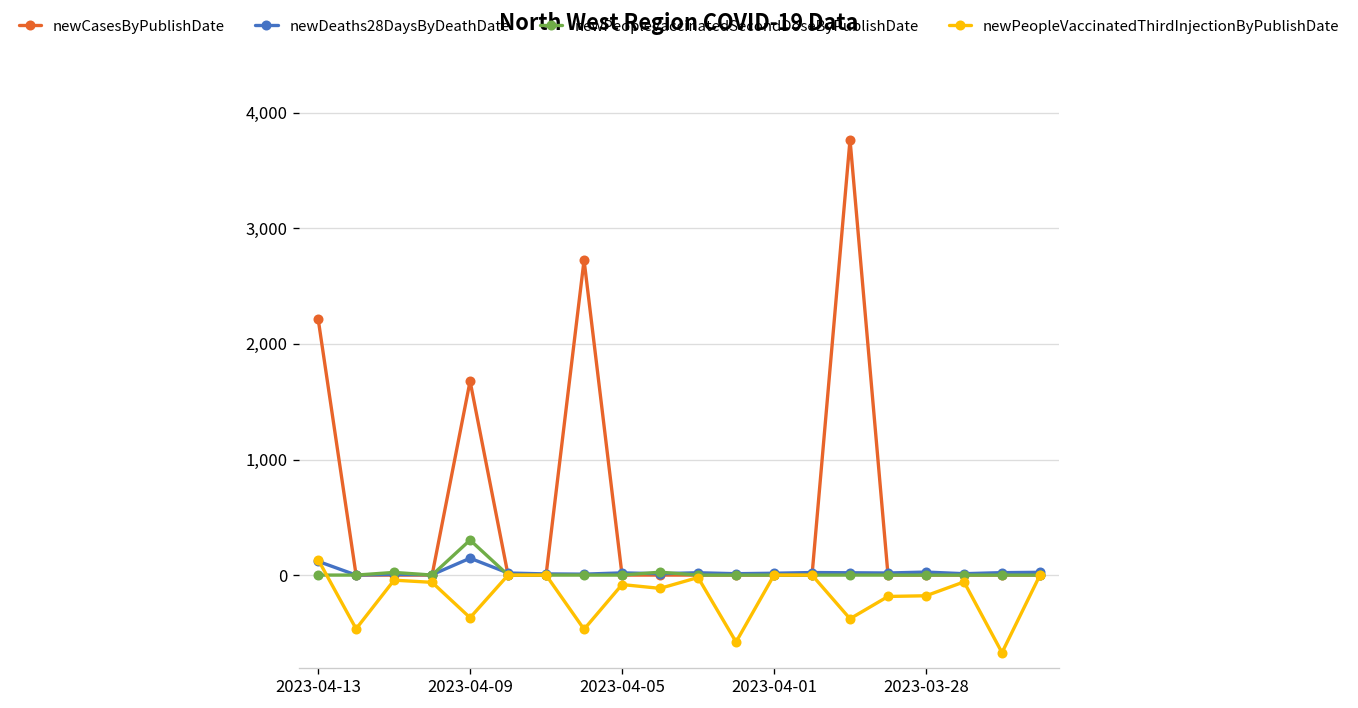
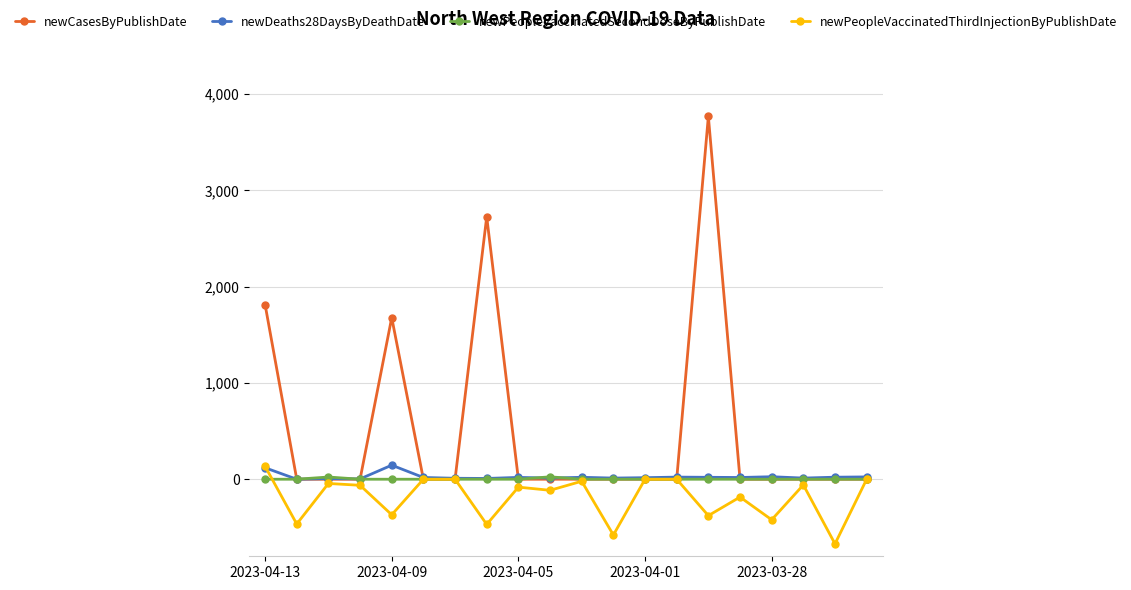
  {
    "newCasesByPublishDate": {
-     "2023-04-13": "2,200",
+     "2023-04-13": "1,800",
      "2023-04-09": "1,700"
    },
    "newDeaths28DaysByDeathDate": {
      "2023-04-09": "100"
    },
    "newPeopleVaccinatedSecondDoseByPublishDate": {
      "2023-04-13": "0",
-     "2023-04-09": "300"
+     "2023-04-09": "0"
    },
    "newPeopleVaccinatedThirdInjectionByPublishDate": {
      "2023-04-09": "-400",
      "2023-04-05": "-100",
-     "2023-03-28": "-200"
+     "2023-03-28": "-400"
    }
  }
